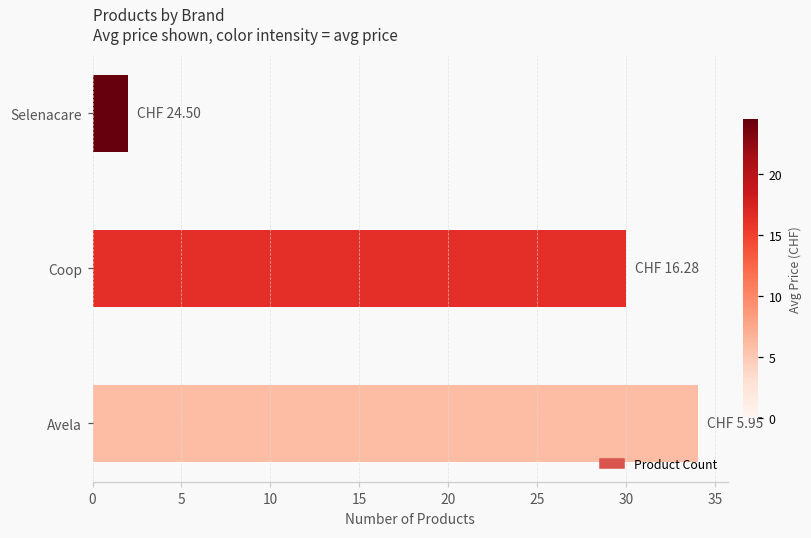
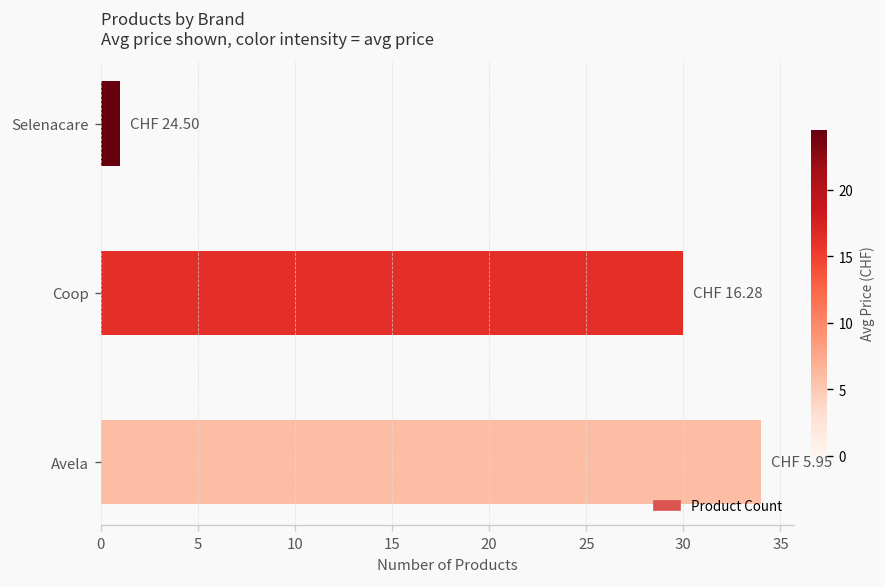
  {
-   "Selenacare": 2
+   "Selenacare": 1
  }
